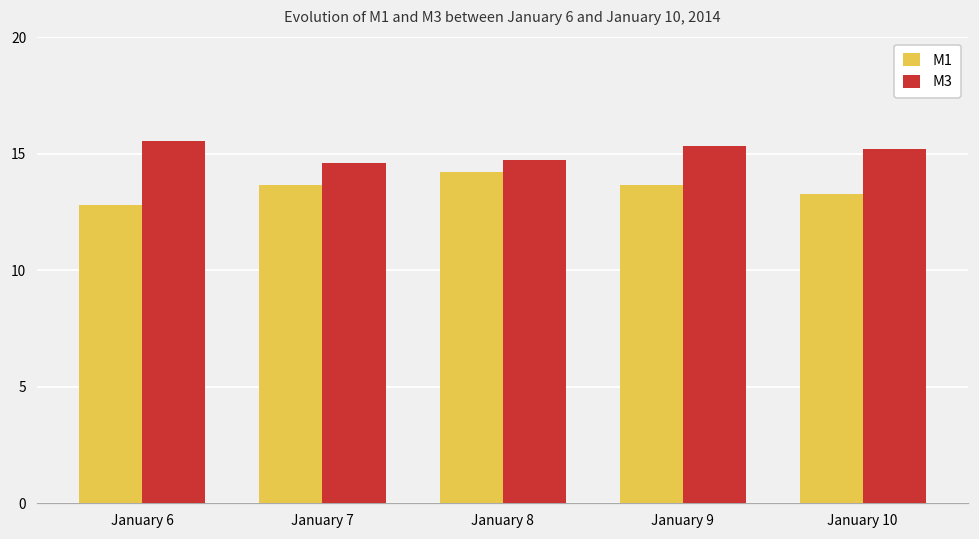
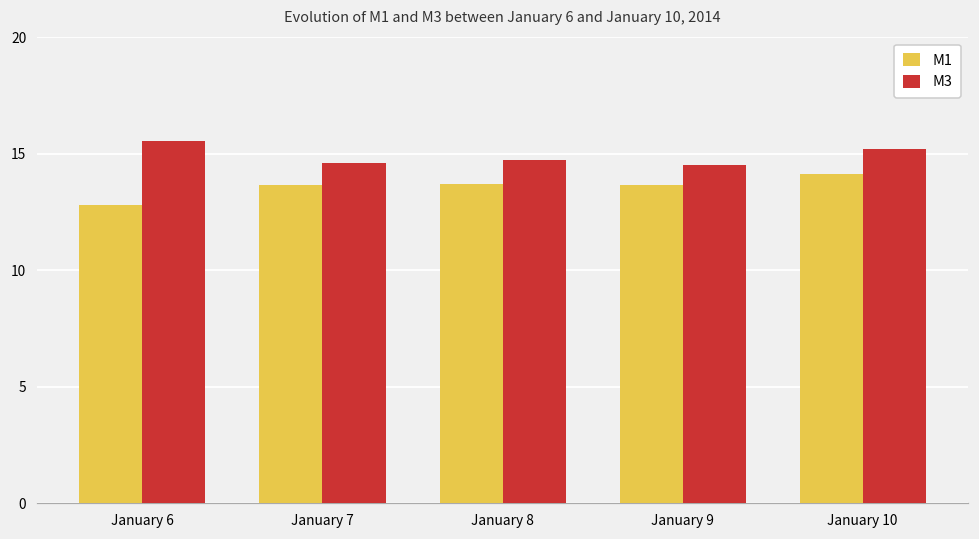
  {
    "M1": {
      "January 6": 12.8,
      "January 7": 13.7,
-     "January 8": 14.2,
+     "January 8": 13.7,
      "January 9": 13.7,
-     "January 10": 13.3
+     "January 10": 14.1
    },
    "M3": {
      "January 6": 15.6,
      "January 7": 14.6,
      "January 8": 14.7,
-     "January 9": 15.4,
+     "January 9": 14.5,
      "January 10": 15.2
    }
  }
